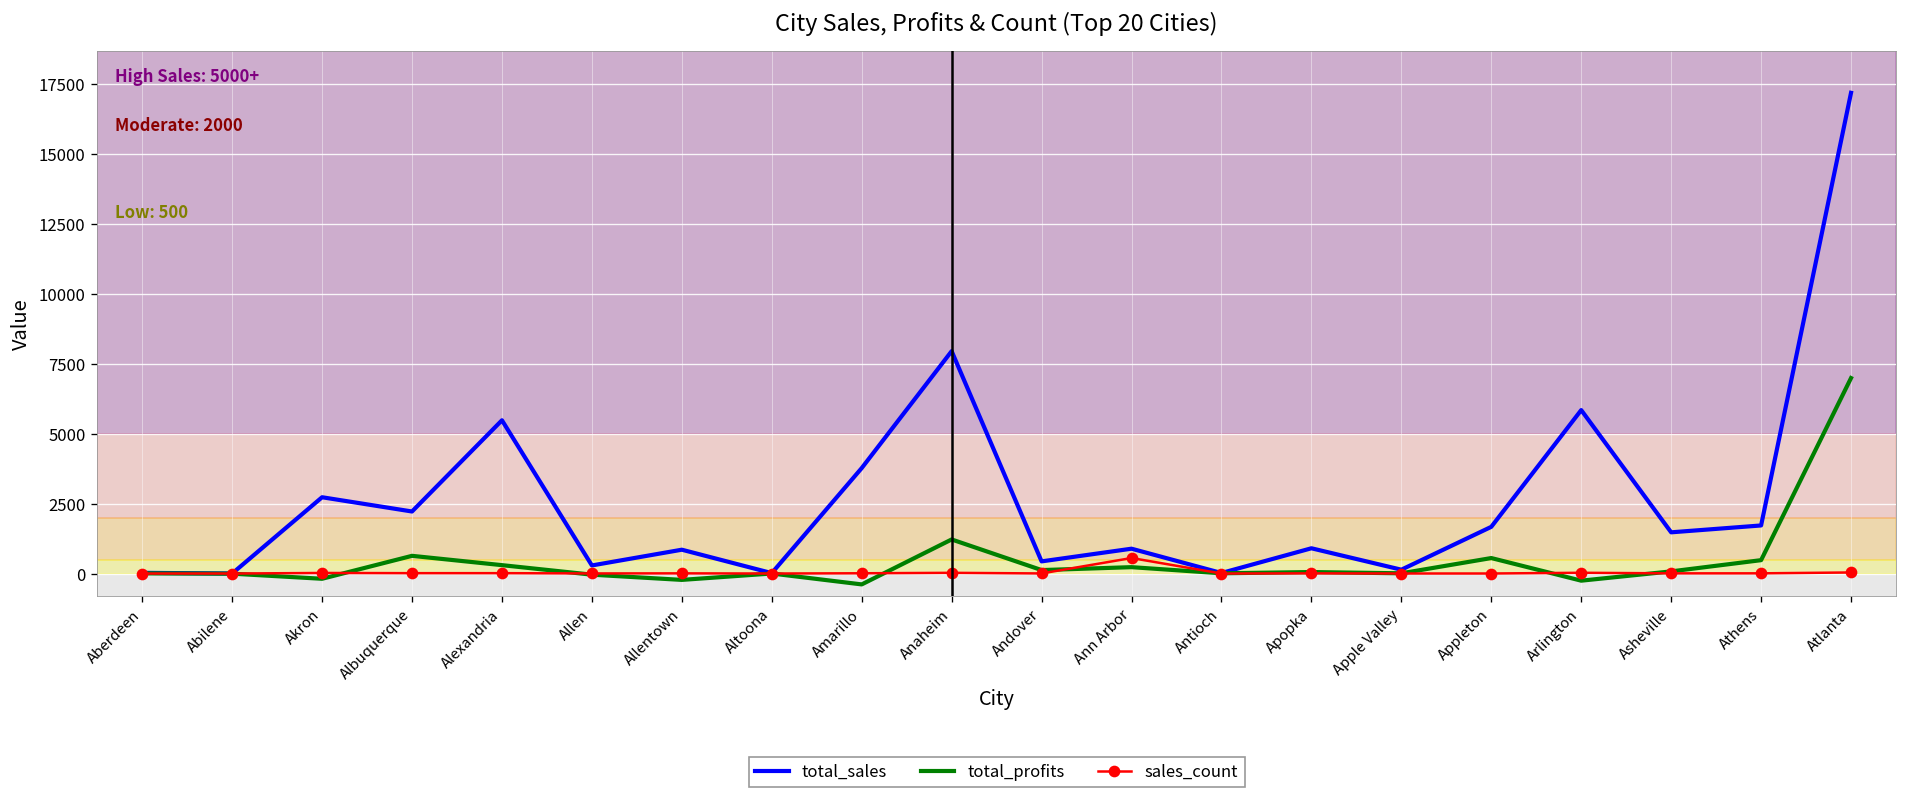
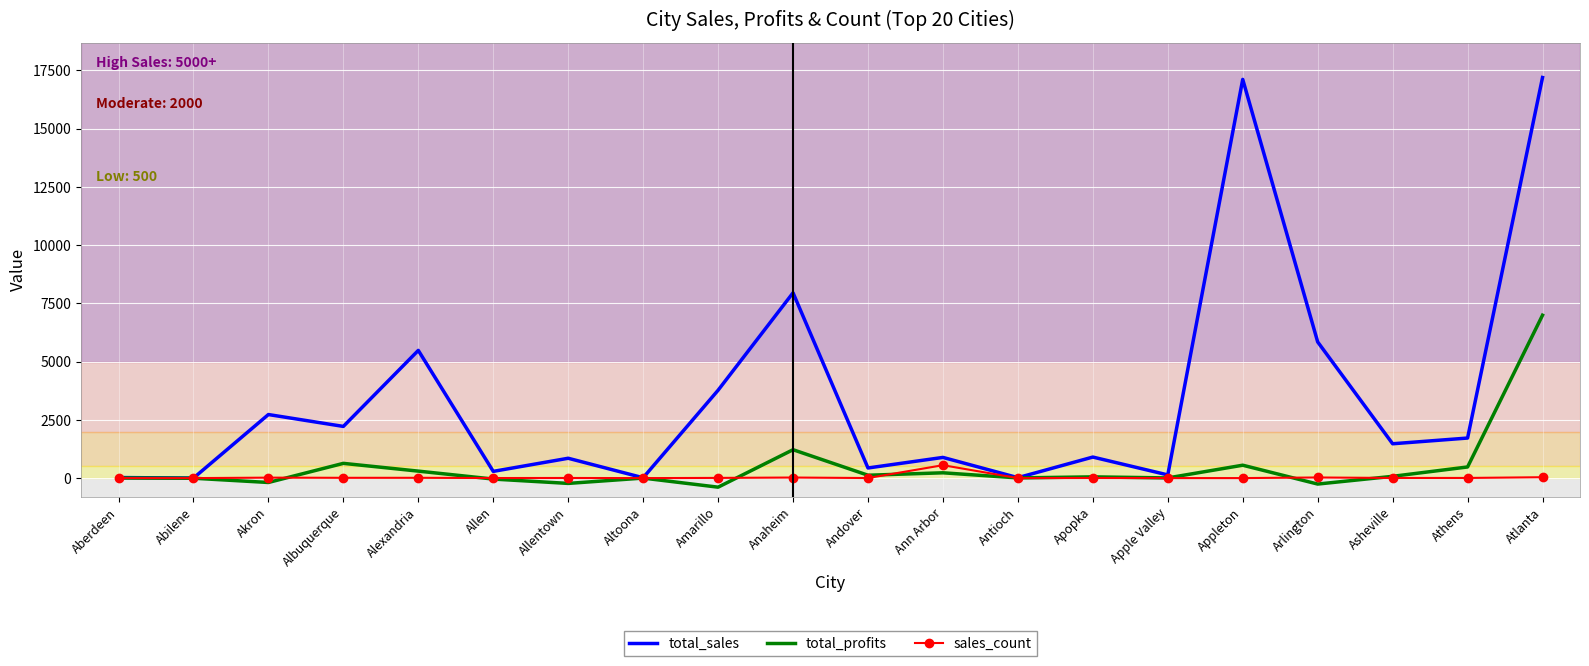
  {
    "total_sales": {
      "Akron": 2700,
      "Albuquerque": 2200,
      "Alexandria": 5500,
      "Allen": 300,
      "Allentown": 900,
      "Amarillo": 3800,
      "Anaheim": 8000,
      "Andover": 400,
      "Ann Arbor": 900,
      "Apopka": 900,
      "Apple Valley": 100,
-     "Appleton": 1700,
+     "Appleton": 17100,
      "Arlington": 5800,
      "Asheville": 1500,
      "Athens": 1700,
      "Atlanta": 17200
    },
    "total_profits": {
      "Akron": -200,
      "Albuquerque": 600,
      "Alexandria": 300,
      "Allentown": -200,
      "Amarillo": -400,
      "Anaheim": 1200,
      "Andover": 100,
      "Ann Arbor": 200,
      "Appleton": 600,
      "Arlington": -300,
      "Athens": 500,
      "Atlanta": 7000
    },
    "sales_count": {
      "Akron": 0,
      "Albuquerque": 0,
      "Alexandria": 0,
      "Allentown": 0,
      "Amarillo": 0,
      "Anaheim": 0,
      "Andover": 0,
      "Ann Arbor": 600,
      "Appleton": 0,
      "Arlington": 0,
      "Athens": 0,
      "Atlanta": 0
    }
  }
